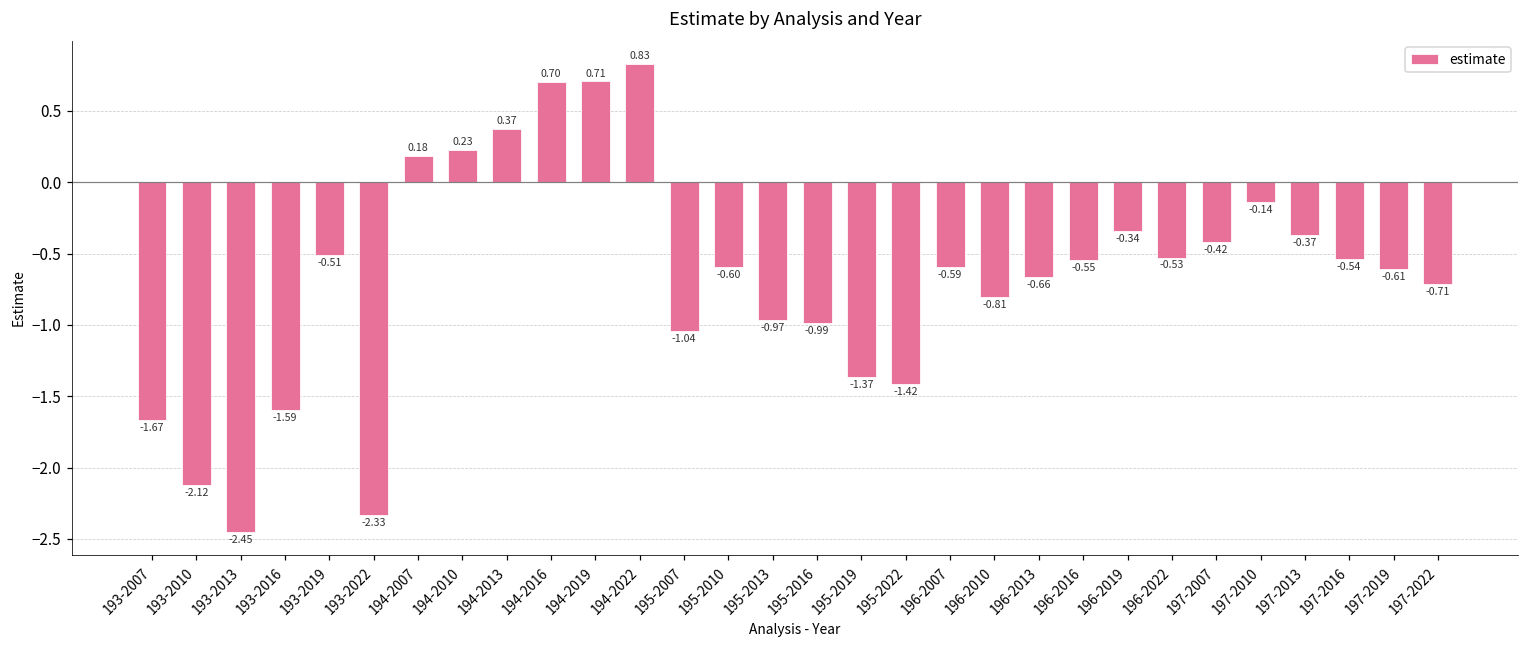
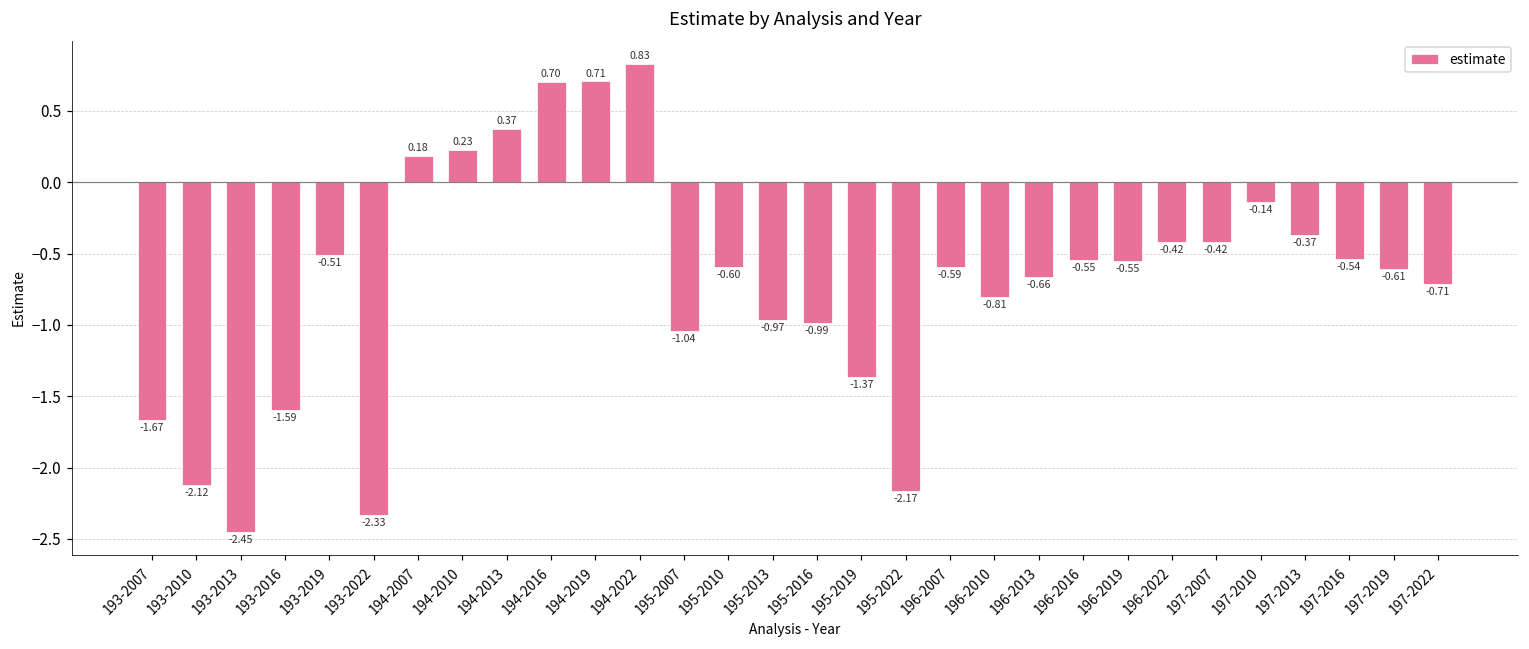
  {
    "193-2007": -1.67,
    "193-2010": -2.12,
    "193-2013": -2.45,
    "193-2016": -1.59,
    "193-2019": -0.51,
    "193-2022": -2.33,
    "194-2007": 0.18,
    "194-2010": 0.23,
    "194-2013": 0.37,
    "194-2016": 0.70,
    "194-2019": 0.71,
    "194-2022": 0.83,
    "195-2007": -1.04,
    "195-2010": -0.60,
    "195-2013": -0.97,
    "195-2016": -0.99,
    "195-2019": -1.37,
-   "195-2022": -1.42,
+   "195-2022": -2.17,
    "196-2007": -0.59,
    "196-2010": -0.81,
    "196-2013": -0.66,
    "196-2016": -0.55,
-   "196-2019": -0.34,
-   "196-2022": -0.53,
+   "196-2019": -0.55,
+   "196-2022": -0.42,
    "197-2007": -0.42,
    "197-2010": -0.14,
    "197-2013": -0.37,
    "197-2016": -0.54,
    "197-2019": -0.61,
    "197-2022": -0.71
  }
